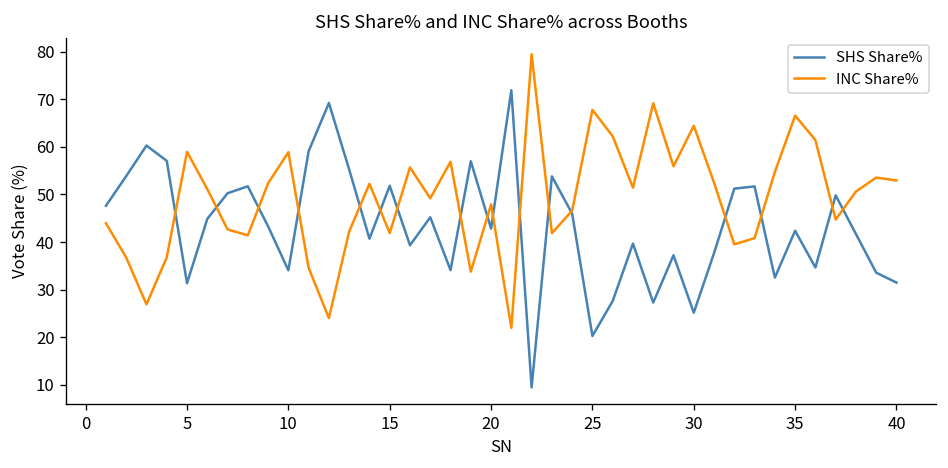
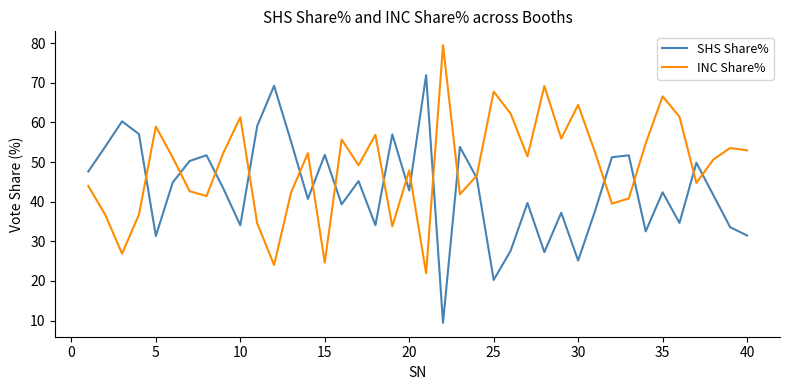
  {
    "SHS Share%": {
      "5": 31,
      "10": 34,
      "15": 52,
      "20": 43,
      "25": 20,
      "30": 25,
      "35": 42,
      "40": 31
    },
    "INC Share%": {
      "5": 59,
-     "10": 59,
-     "15": 42,
+     "10": 61,
+     "15": 25,
      "20": 48,
      "25": 68,
      "30": 64,
      "35": 67,
      "40": 53
    }
  }
